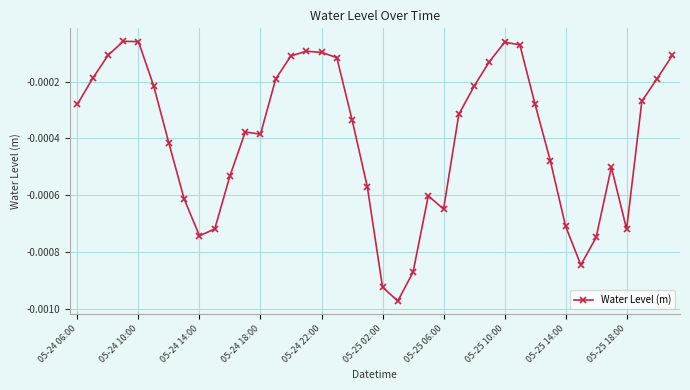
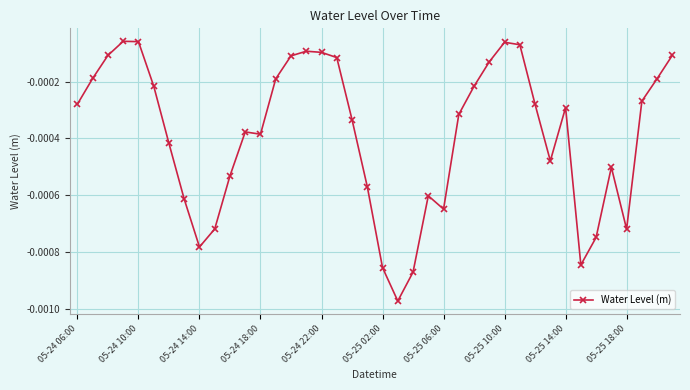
  {
    "05-24 06:00": -0.00028,
    "05-24 10:00": -0.00006,
-   "05-24 14:00": -0.00074,
+   "05-24 14:00": -0.00078,
    "05-24 18:00": -0.00039,
    "05-24 22:00": -0.00010,
-   "05-25 02:00": -0.00092,
+   "05-25 02:00": -0.00085,
    "05-25 06:00": -0.00065,
    "05-25 10:00": -0.00006,
-   "05-25 14:00": -0.00071,
+   "05-25 14:00": -0.00029,
    "05-25 18:00": -0.00072
  }
